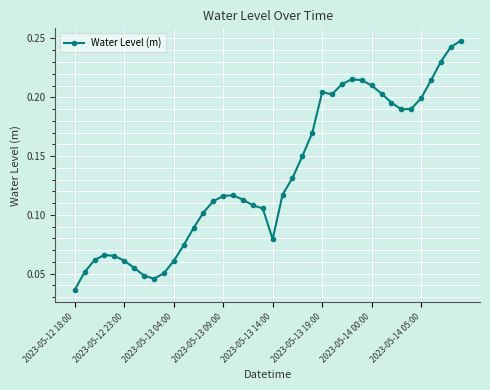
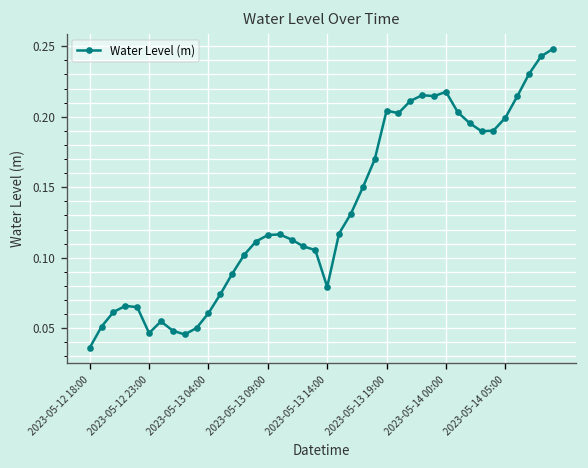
  {
    "2023-05-12 18:00": 0.036,
-   "2023-05-12 23:00": 0.061,
+   "2023-05-12 23:00": 0.047,
    "2023-05-13 04:00": 0.061,
    "2023-05-13 09:00": 0.116,
    "2023-05-13 14:00": 0.079,
    "2023-05-13 19:00": 0.204,
-   "2023-05-14 00:00": 0.210,
+   "2023-05-14 00:00": 0.218,
    "2023-05-14 05:00": 0.199
  }
